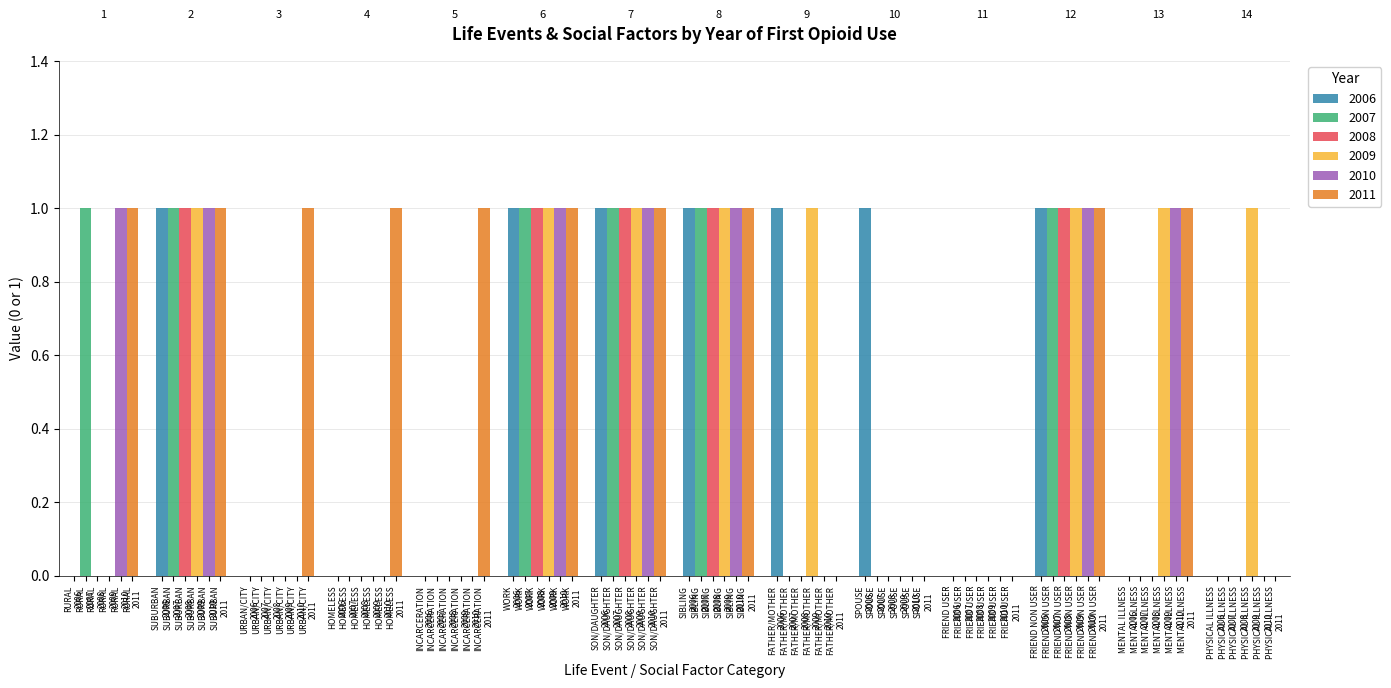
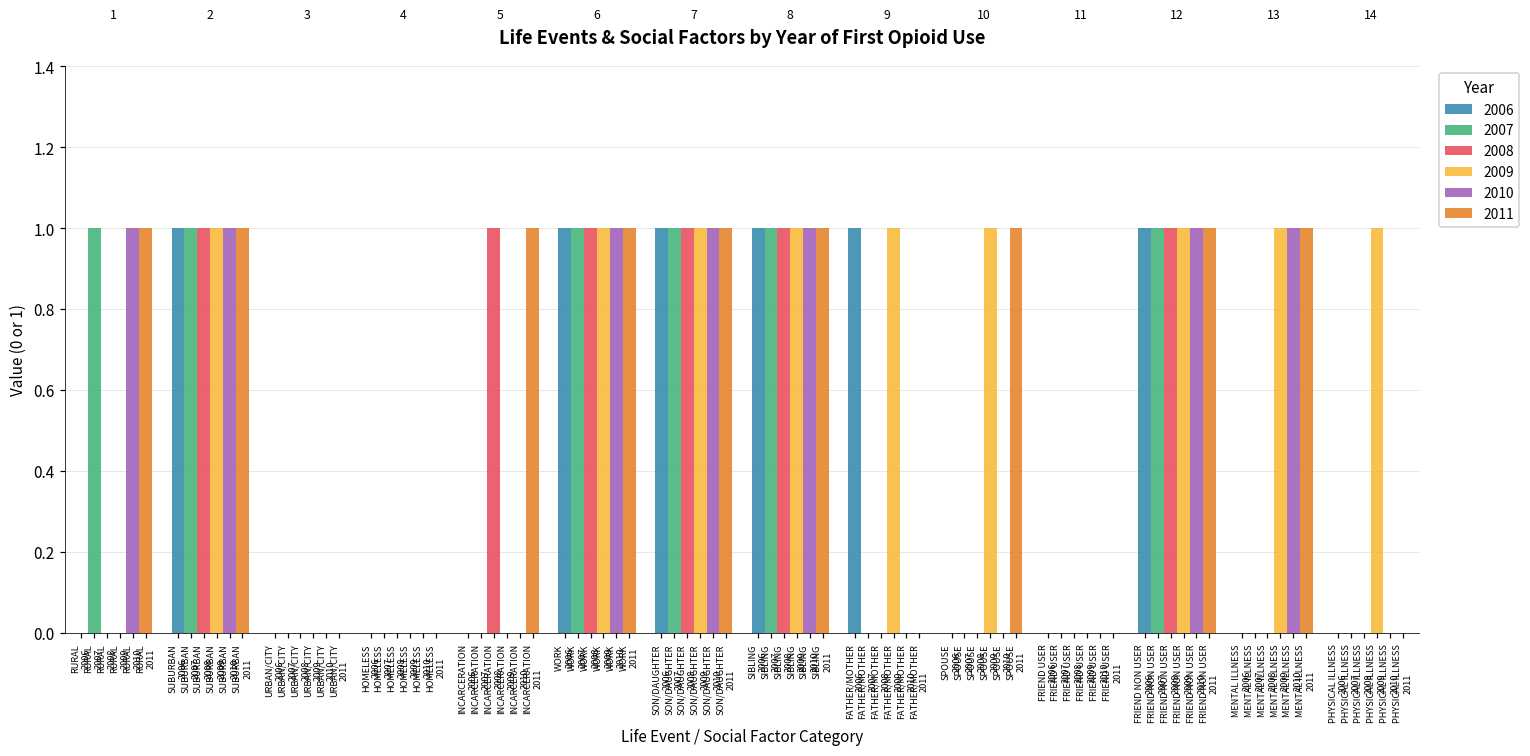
  {
    "2006": {
      "RURAL 2006": 0,
      "SUBURBAN 2006": 1,
      "URBAN/CITY 2006": 0,
      "HOMELESS 2006": 0,
      "INCARCERATION 2006": 0,
      "WORK 2006": 1,
      "SON/DAUGHTER 2006": 1,
      "SIBLING 2006": 1,
      "FATHER/MOTHER 2006": 1,
-     "SPOUSE 2006": 1,
+     "SPOUSE 2006": 0,
      "FRIEND USER 2006": 0,
      "FRIEND NON USER 2006": 1,
      "MENTAL ILLNESS 2006": 0,
      "PHYSICAL ILLNESS 2006": 0
    },
    "2007": {
      "RURAL 2007": 1,
      "SUBURBAN 2007": 1,
      "URBAN/CITY 2007": 0,
      "HOMELESS 2007": 0,
      "INCARCERATION 2007": 0,
      "WORK 2007": 1,
      "SON/DAUGHTER 2007": 1,
      "SIBLING 2007": 1,
      "FATHER/MOTHER 2007": 0,
      "SPOUSE 2007": 0,
      "FRIEND USER 2007": 0,
      "FRIEND NON USER 2007": 1,
      "MENTAL ILLNESS 2007": 0,
      "PHYSICAL ILLNESS 2007": 0
    },
    "2008": {
      "RURAL 2008": 0,
      "SUBURBAN 2008": 1,
      "URBAN/CITY 2008": 0,
      "HOMELESS 2008": 0,
-     "INCARCERATION 2008": 0,
+     "INCARCERATION 2008": 1,
      "WORK 2008": 1,
      "SON/DAUGHTER 2008": 1,
      "SIBLING 2008": 1,
      "FATHER/MOTHER 2008": 0,
      "SPOUSE 2008": 0,
      "FRIEND USER 2008": 0,
      "FRIEND NON USER 2008": 1,
      "MENTAL ILLNESS 2008": 0,
      "PHYSICAL ILLNESS 2008": 0
    },
    "2009": {
      "RURAL 2009": 0,
      "SUBURBAN 2009": 1,
      "URBAN/CITY 2009": 0,
      "HOMELESS 2009": 0,
      "INCARCERATION 2009": 0,
      "WORK 2009": 1,
      "SON/DAUGHTER 2009": 1,
      "SIBLING 2009": 1,
      "FATHER/MOTHER 2009": 1,
-     "SPOUSE 2009": 0,
+     "SPOUSE 2009": 1,
      "FRIEND USER 2009": 0,
      "FRIEND NON USER 2009": 1,
      "MENTAL ILLNESS 2009": 1,
      "PHYSICAL ILLNESS 2009": 1
    },
    "2010": {
      "RURAL 2010": 1,
      "SUBURBAN 2010": 1,
      "URBAN/CITY 2010": 0,
      "HOMELESS 2010": 0,
      "INCARCERATION 2010": 0,
      "WORK 2010": 1,
      "SON/DAUGHTER 2010": 1,
      "SIBLING 2010": 1,
      "FATHER/MOTHER 2010": 0,
      "SPOUSE 2010": 0,
      "FRIEND USER 2010": 0,
      "FRIEND NON USER 2010": 1,
      "MENTAL ILLNESS 2010": 1,
      "PHYSICAL ILLNESS 2010": 0
    },
    "2011": {
      "RURAL 2011": 1,
      "SUBURBAN 2011": 1,
-     "URBAN/CITY 2011": 1,
-     "HOMELESS 2011": 1,
+     "URBAN/CITY 2011": 0,
+     "HOMELESS 2011": 0,
      "INCARCERATION 2011": 1,
      "WORK 2011": 1,
      "SON/DAUGHTER 2011": 1,
      "SIBLING 2011": 1,
      "FATHER/MOTHER 2011": 0,
-     "SPOUSE 2011": 0,
+     "SPOUSE 2011": 1,
      "FRIEND USER 2011": 0,
      "FRIEND NON USER 2011": 1,
      "MENTAL ILLNESS 2011": 1,
      "PHYSICAL ILLNESS 2011": 0
    }
  }
